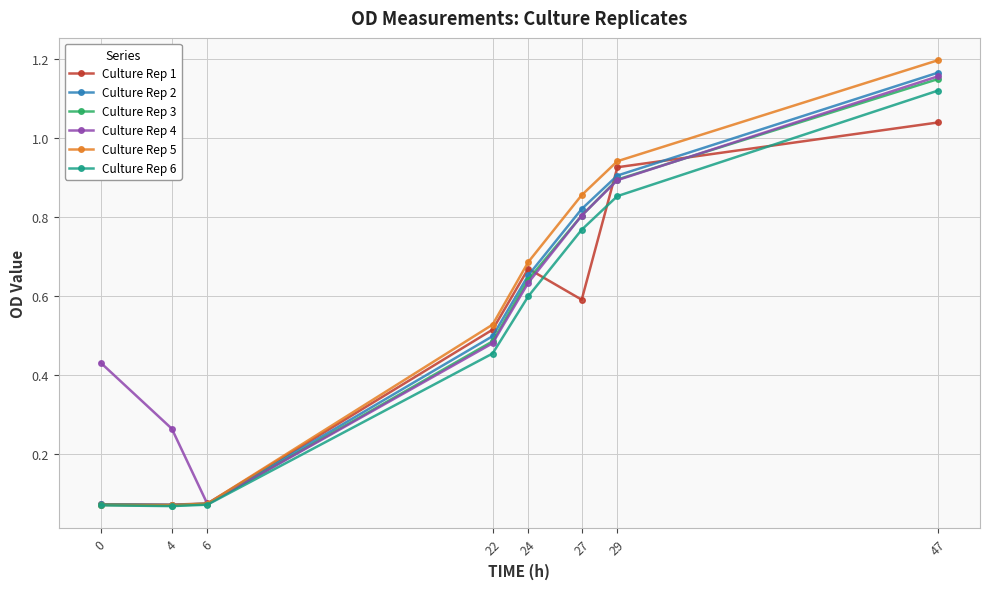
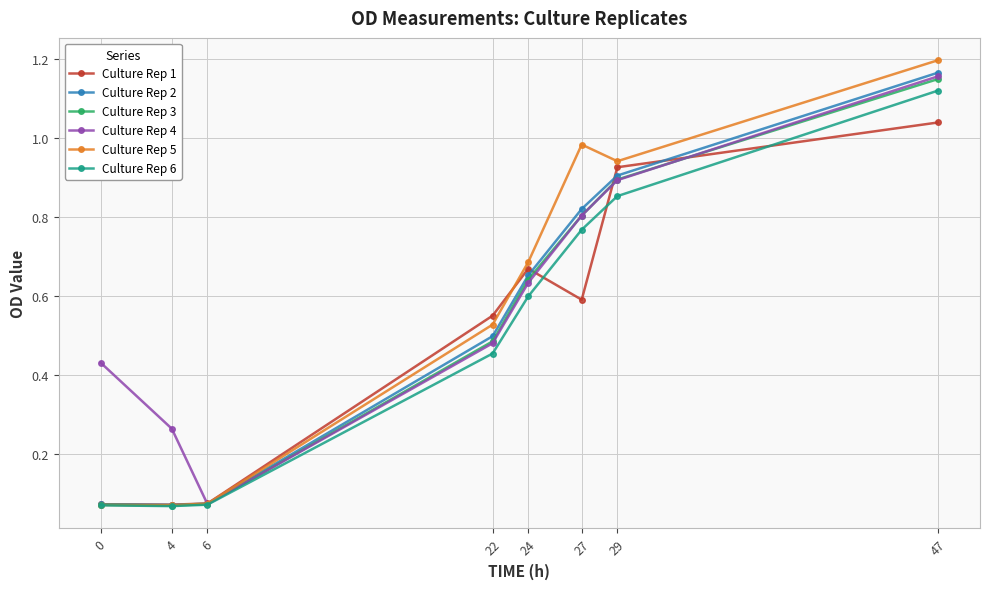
  {
    "Culture Rep 1": {
-     "22": 0.51,
+     "22": 0.55,
      "24": 0.67,
      "27": 0.59,
      "29": 0.93,
      "47": 1.04
    },
    "Culture Rep 2": {
      "22": 0.50,
      "24": 0.65,
      "27": 0.82,
      "29": 0.91,
      "47": 1.17
    },
    "Culture Rep 4": {
      "0": 0.43,
      "4": 0.26,
      "24": 0.63,
      "47": 1.16
    },
    "Culture Rep 5": {
      "22": 0.53,
      "24": 0.69,
-     "27": 0.86,
+     "27": 0.98,
      "29": 0.94,
      "47": 1.20
    }
  }
